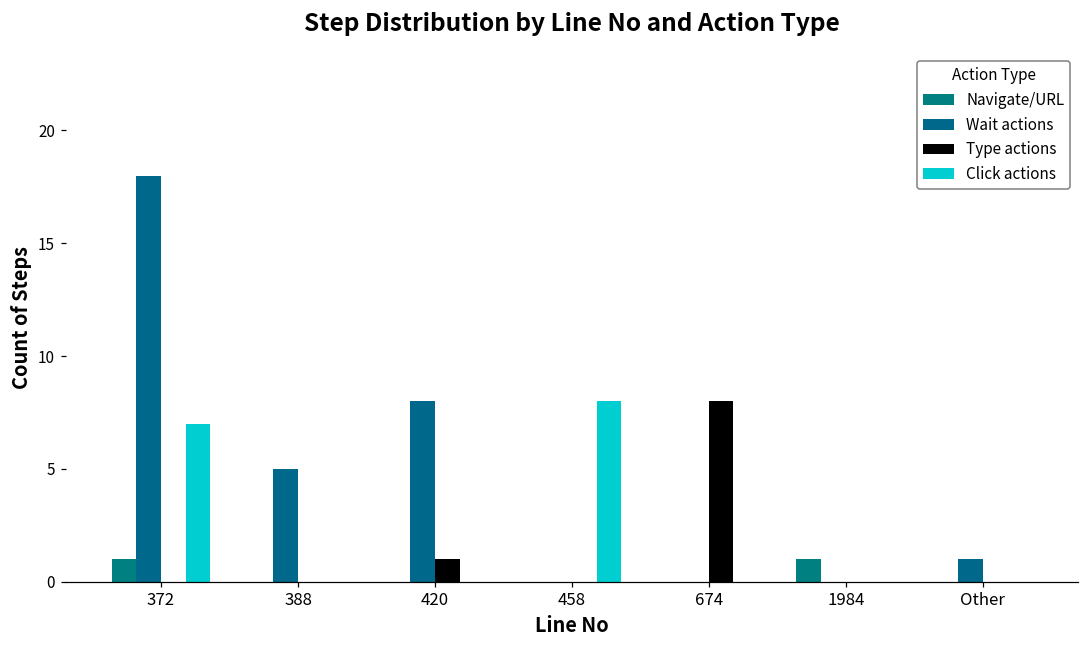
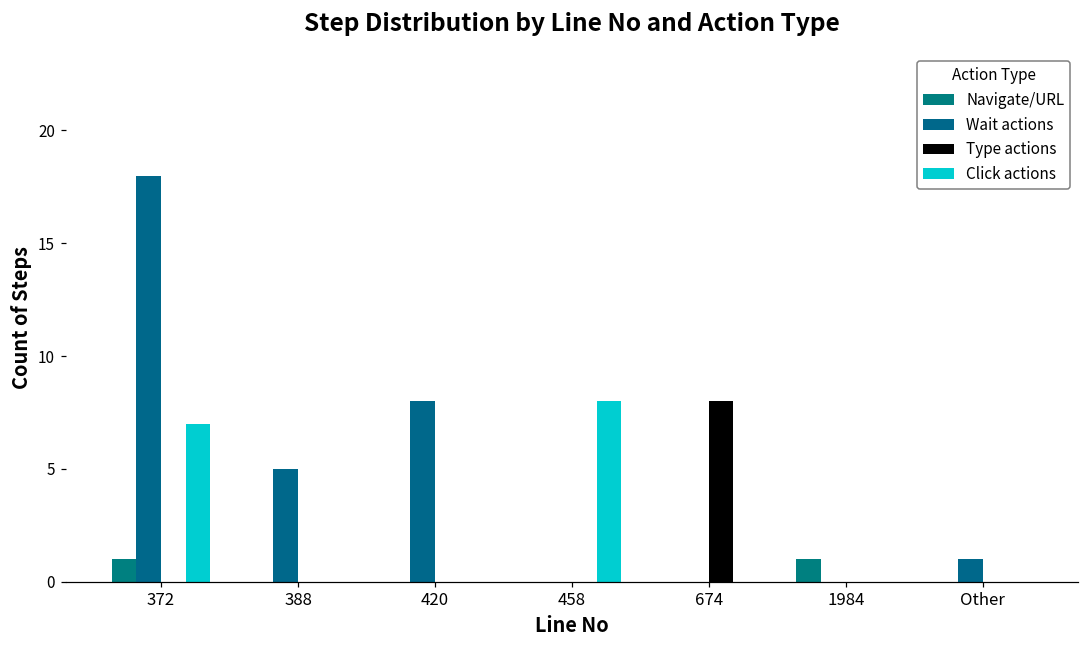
  {
    "Type actions": {
      "372": 0,
      "388": 0,
-     "420": 1,
+     "420": 0,
      "458": 0,
      "674": 8,
      "1984": 0,
      "Other": 0
    },
    "Click actions": {
      "372": 7,
      "388": 0,
      "420": 0,
      "458": 8,
      "674": 0,
      "1984": 0,
      "Other": 0
    }
  }
